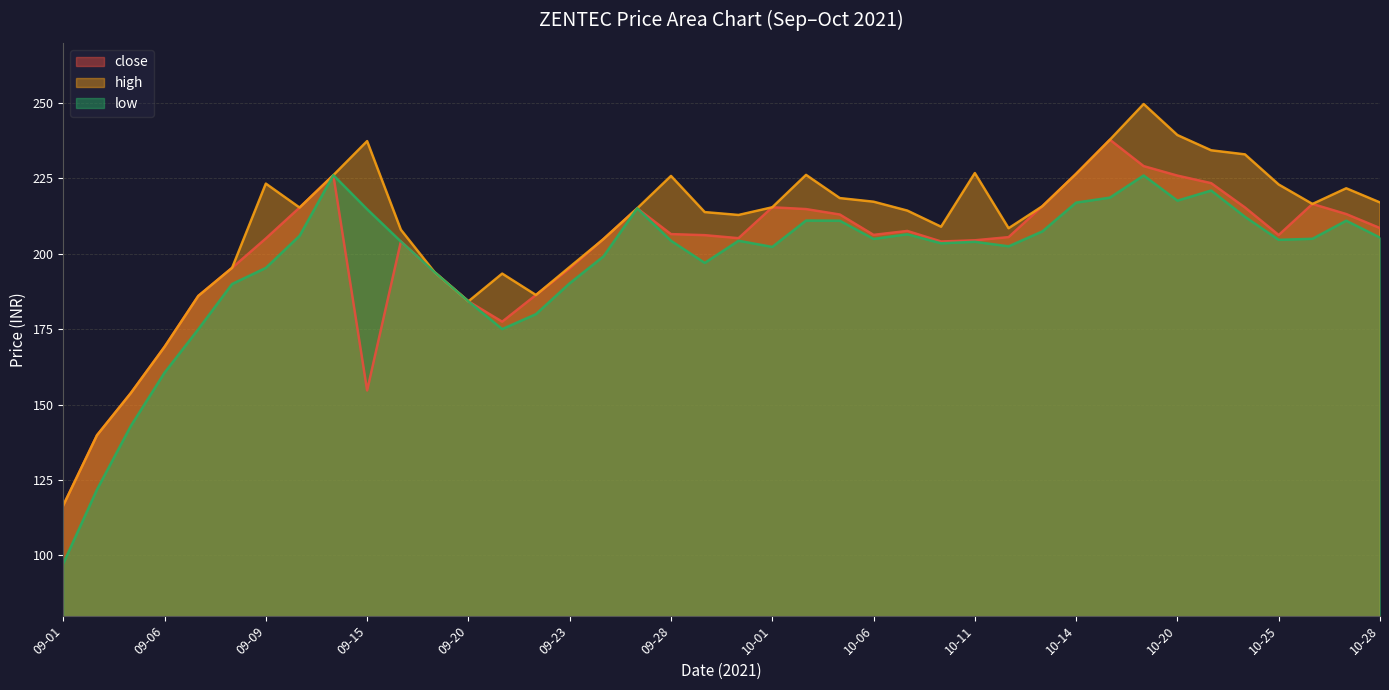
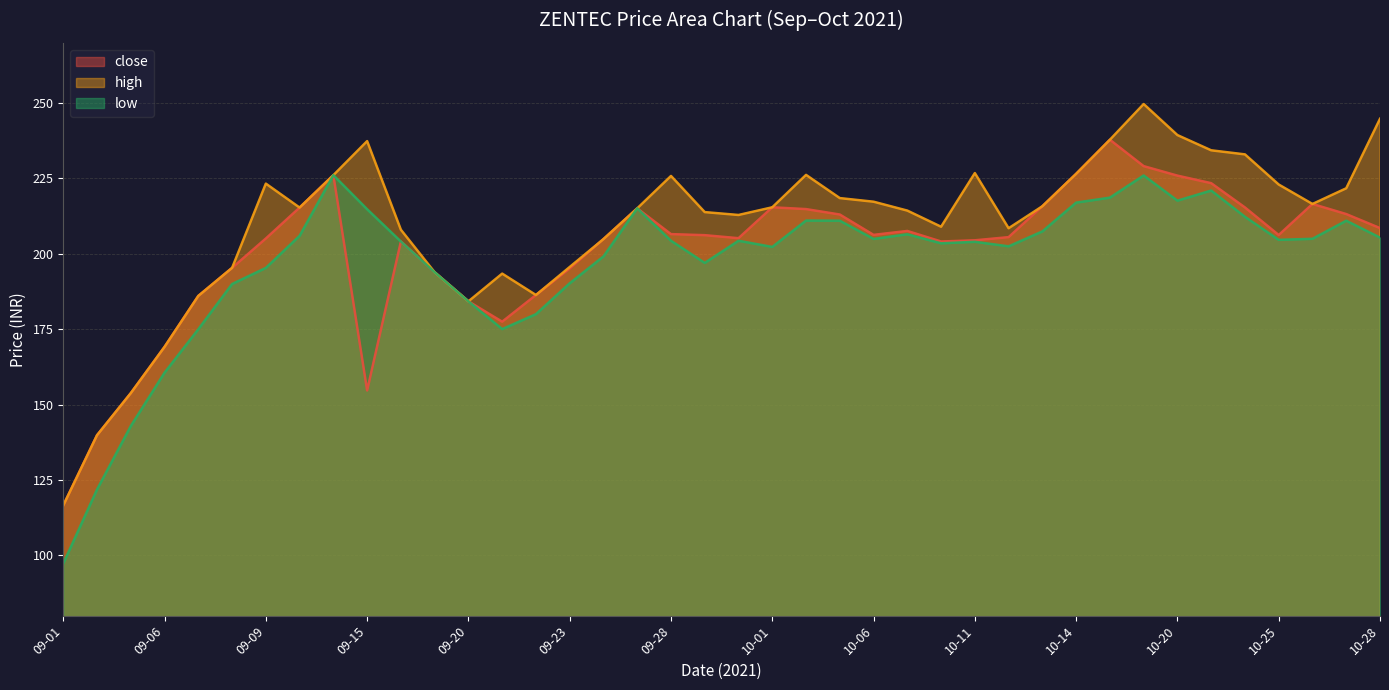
  {
    "close": {
      "09-09": 205,
      "09-15": 155,
      "09-28": 207,
      "10-06": 206,
      "10-20": 226,
      "10-25": 206,
      "10-28": 209
    },
    "high": {
      "09-09": 223,
      "09-15": 237,
      "09-28": 226,
      "10-06": 217,
      "10-11": 227,
      "10-20": 239,
      "10-25": 223,
-     "10-28": 217
+     "10-28": 245
    },
    "low": {
      "09-01": 97,
      "09-06": 161,
      "09-09": 195,
      "09-15": 215,
      "09-23": 190,
      "09-28": 204,
      "10-01": 202,
      "10-06": 205,
      "10-14": 217,
      "10-20": 218,
      "10-25": 205,
      "10-28": 205
    }
  }
